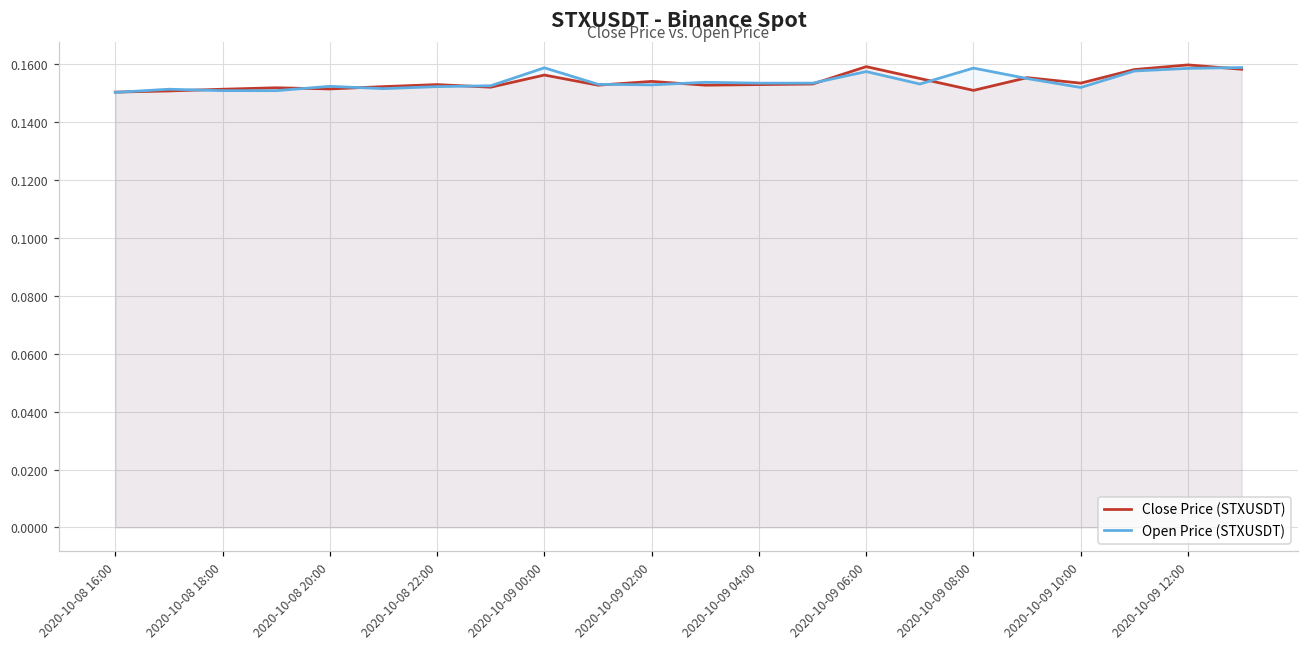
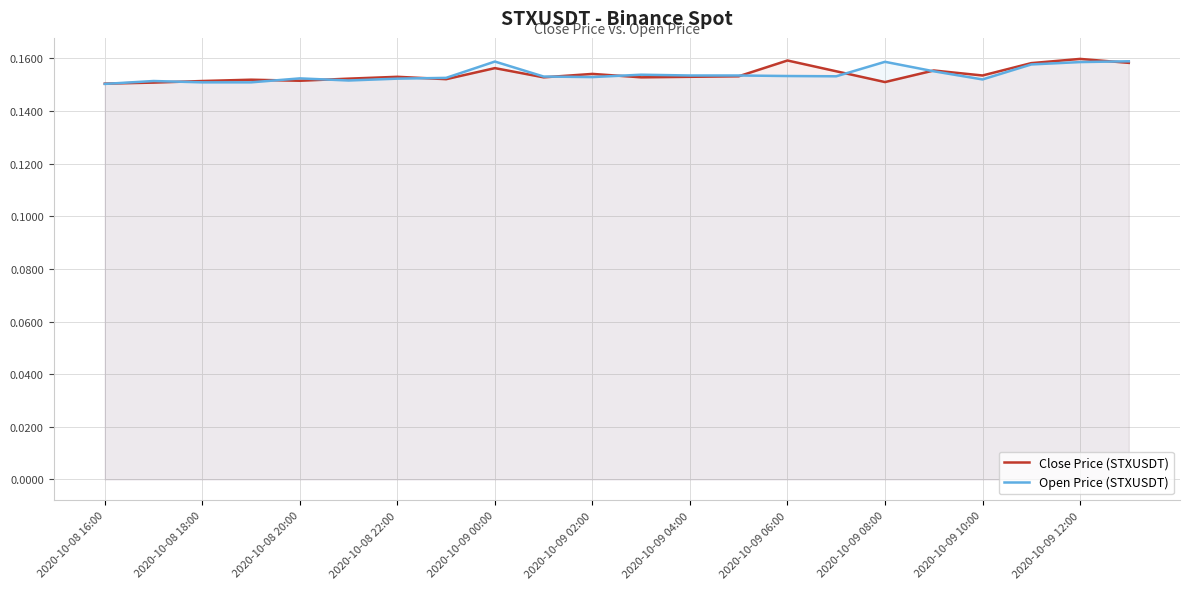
  {
    "Close Price (STXUSDT)": {
      "2020-10-09 00:00": 0.156,
      "2020-10-09 02:00": 0.154,
      "2020-10-09 06:00": 0.159,
      "2020-10-09 08:00": 0.151,
      "2020-10-09 10:00": 0.154,
      "2020-10-09 12:00": 0.160
    },
    "Open Price (STXUSDT)": {
      "2020-10-09 00:00": 0.159,
      "2020-10-09 02:00": 0.153,
-     "2020-10-09 06:00": 0.158,
+     "2020-10-09 06:00": 0.153,
      "2020-10-09 08:00": 0.159,
      "2020-10-09 10:00": 0.152,
      "2020-10-09 12:00": 0.159
    }
  }
